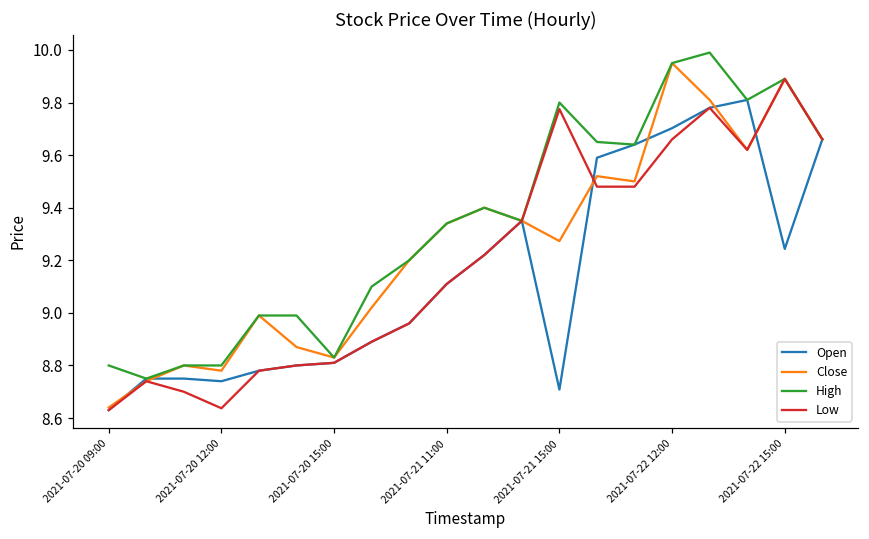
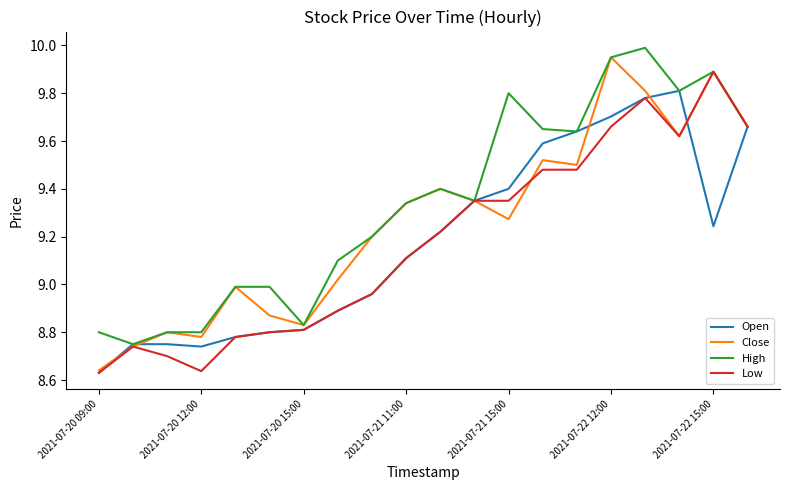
  {
    "Open": {
      "2021-07-20 12:00": 8.74,
-     "2021-07-21 15:00": 8.71,
+     "2021-07-21 15:00": 9.40,
      "2021-07-22 12:00": 9.70,
      "2021-07-22 15:00": 9.24
    },
    "Close": {
      "2021-07-20 12:00": 8.78,
      "2021-07-21 15:00": 9.27
    },
    "High": {
      "2021-07-20 09:00": 8.80,
      "2021-07-20 12:00": 8.80,
      "2021-07-21 15:00": 9.80
    },
    "Low": {
      "2021-07-20 12:00": 8.64,
-     "2021-07-21 15:00": 9.78,
+     "2021-07-21 15:00": 9.35,
      "2021-07-22 12:00": 9.66
    }
  }
